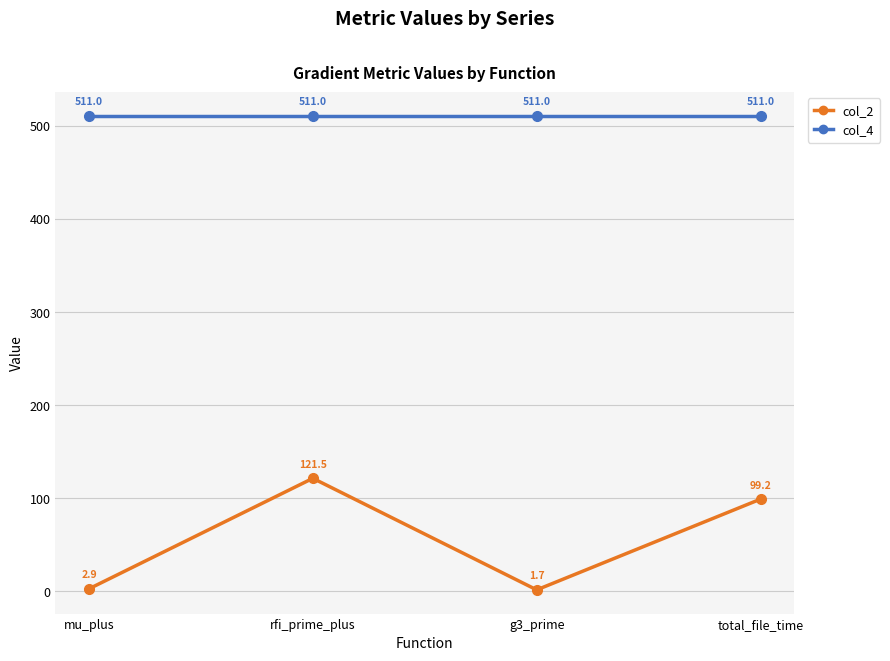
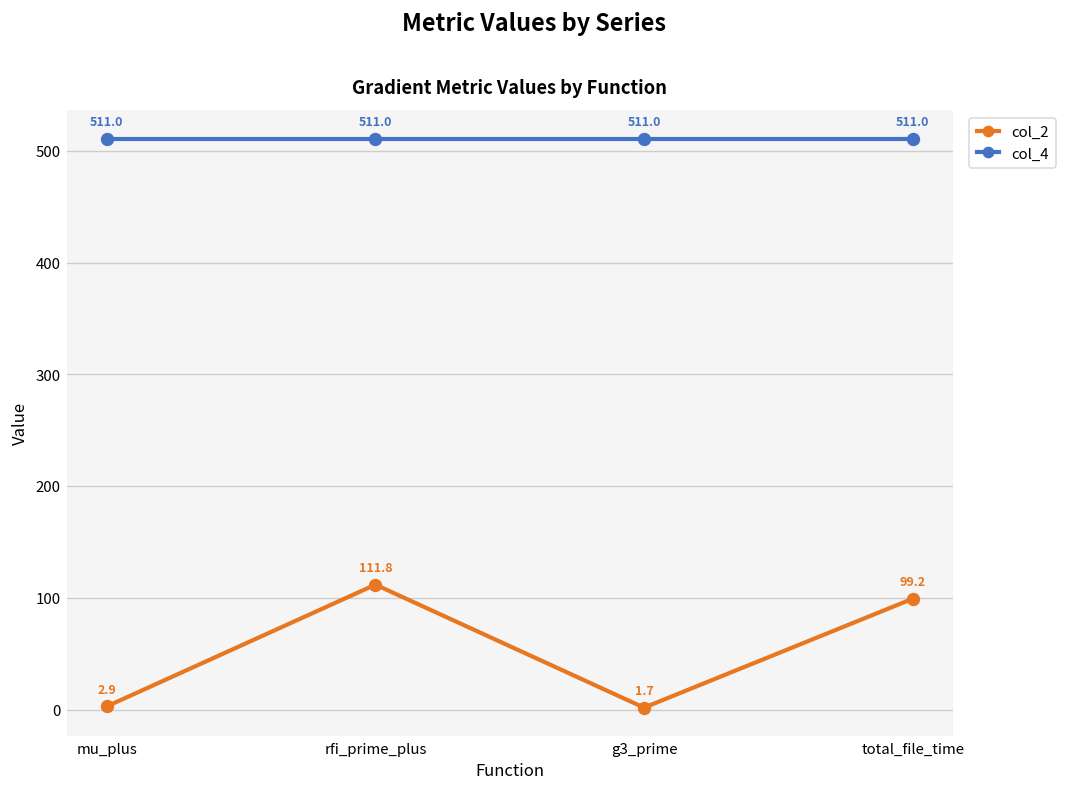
  {
    "col_2": {
      "mu_plus": 2.9,
-     "rfi_prime_plus": 121.5,
+     "rfi_prime_plus": 111.8,
      "g3_prime": 1.7,
      "total_file_time": 99.2
    },
    "col_4": {
      "mu_plus": 511.0,
      "rfi_prime_plus": 511.0,
      "g3_prime": 511.0,
      "total_file_time": 511.0
    }
  }
